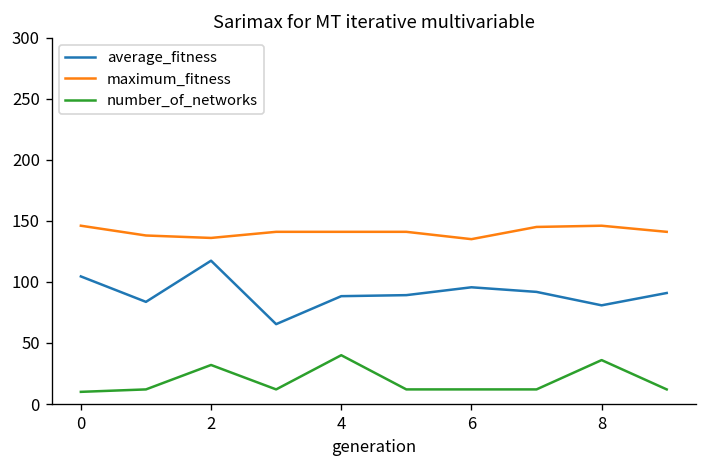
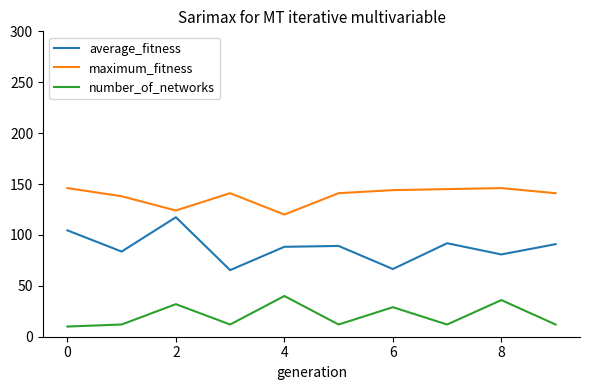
  {
    "average_fitness": {
      "0": 105,
      "2": 117,
      "4": 88,
-     "6": 96,
+     "6": 67,
      "8": 81
    },
    "maximum_fitness": {
      "0": 146,
-     "2": 136,
-     "4": 141,
-     "6": 135,
+     "2": 124,
+     "4": 120,
+     "6": 144,
      "8": 146
    },
    "number_of_networks": {
      "0": 10,
      "2": 32,
      "4": 40,
-     "6": 12,
+     "6": 29,
      "8": 36
    }
  }
